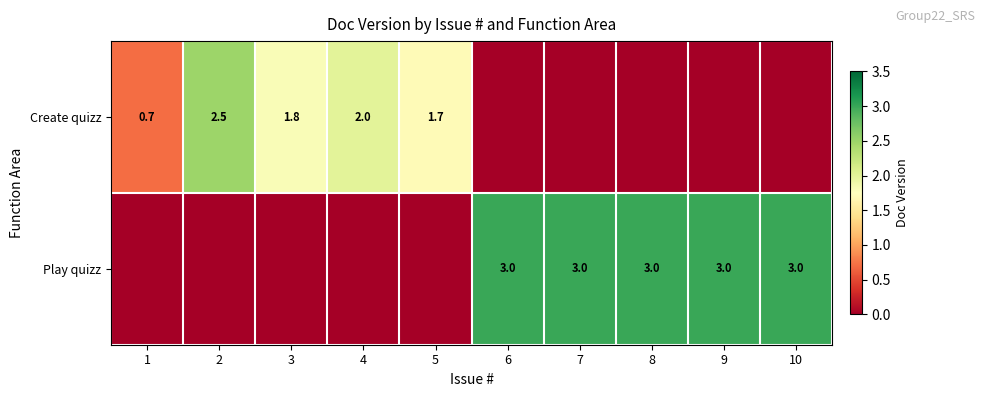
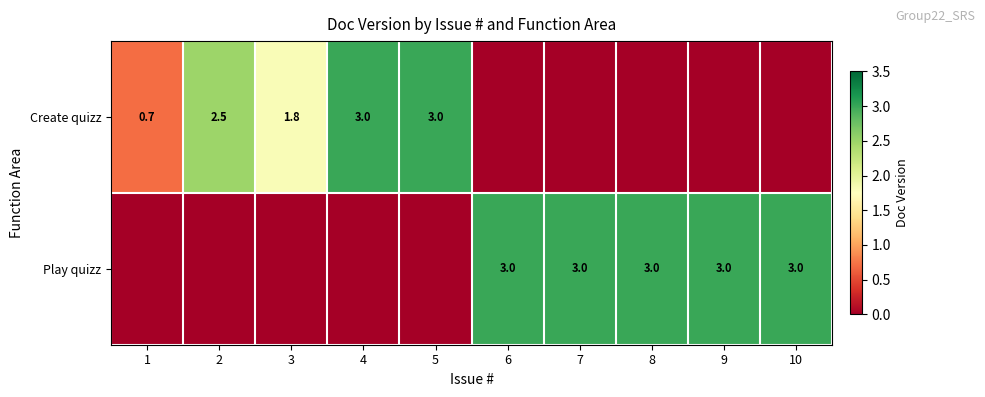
  {
    "Create quizz": {
      "1": 0.7,
      "2": 2.5,
      "3": 1.8,
-     "4": 2.0,
-     "5": 1.7
+     "4": 3.0,
+     "5": 3.0
    },
    "Play quizz": {
      "6": 3.0,
      "7": 3.0,
      "8": 3.0,
      "9": 3.0,
      "10": 3.0
    }
  }
